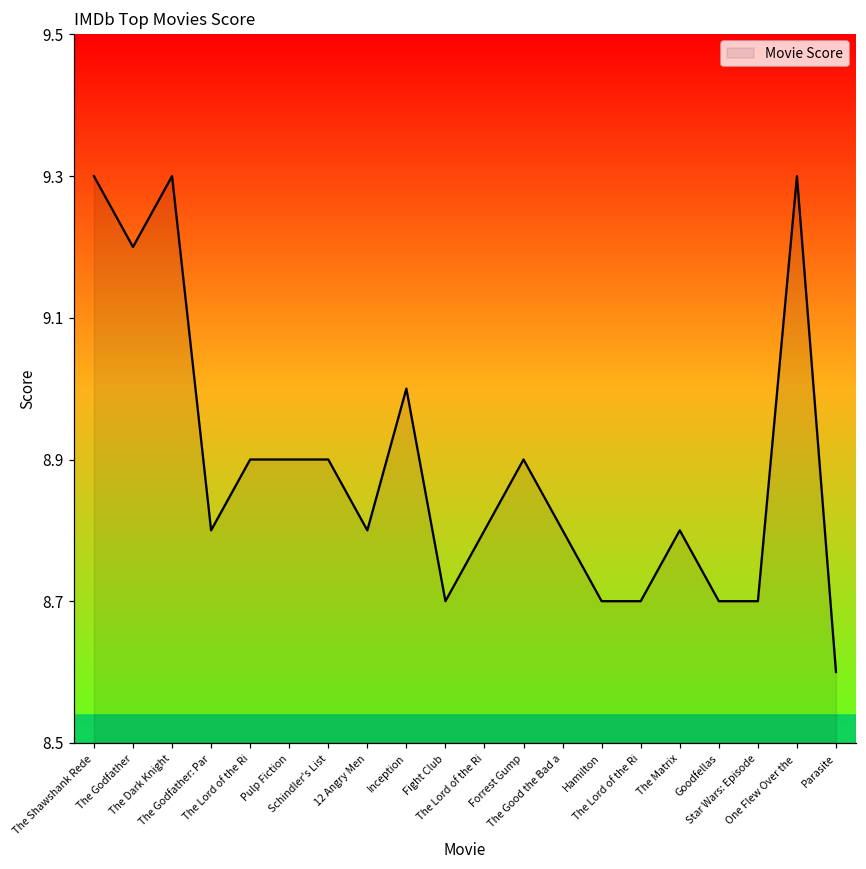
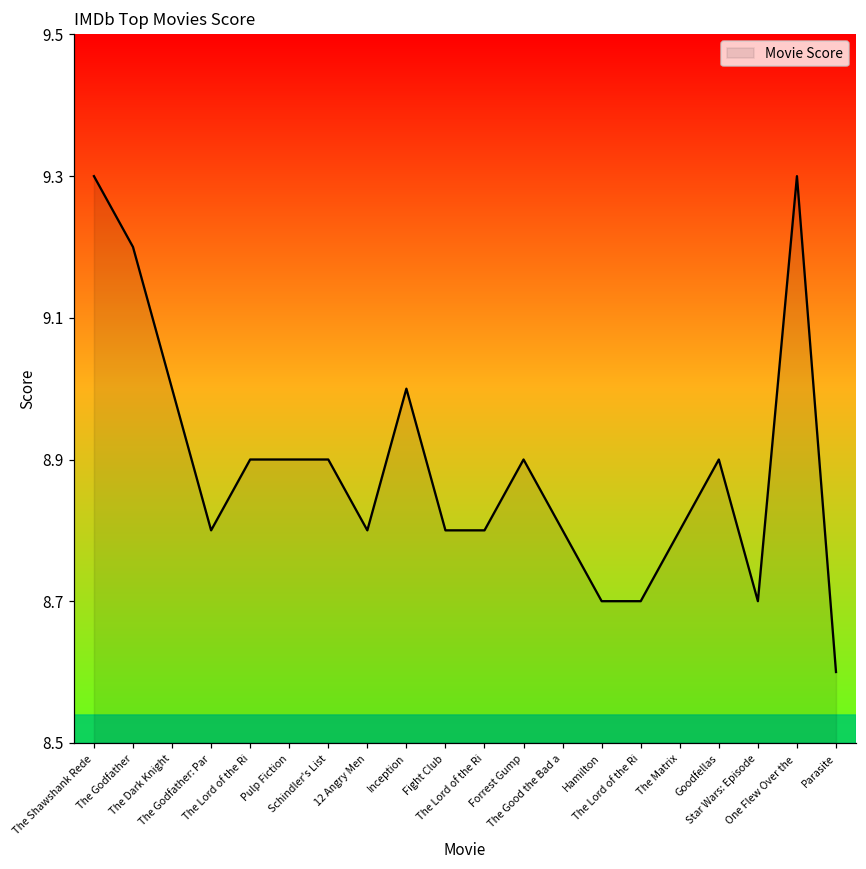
  {
    "The Shawshank Rede": 9.3,
    "The Godfather": 9.2,
-   "The Dark Knight": 9.3,
+   "The Dark Knight": 9.0,
    "The Godfather: Par": 8.8,
    "Pulp Fiction": 8.9,
    "Schindler's List": 8.9,
    "12 Angry Men": 8.8,
    "Inception": 9.0,
-   "Fight Club": 8.7,
+   "Fight Club": 8.8,
    "Forrest Gump": 8.9,
    "The Good the Bad a": 8.8,
    "Hamilton": 8.7,
    "The Matrix": 8.8,
-   "Goodfellas": 8.7,
+   "Goodfellas": 8.9,
    "Star Wars: Episode": 8.7,
    "One Flew Over the": 9.3,
    "Parasite": 8.6
  }
